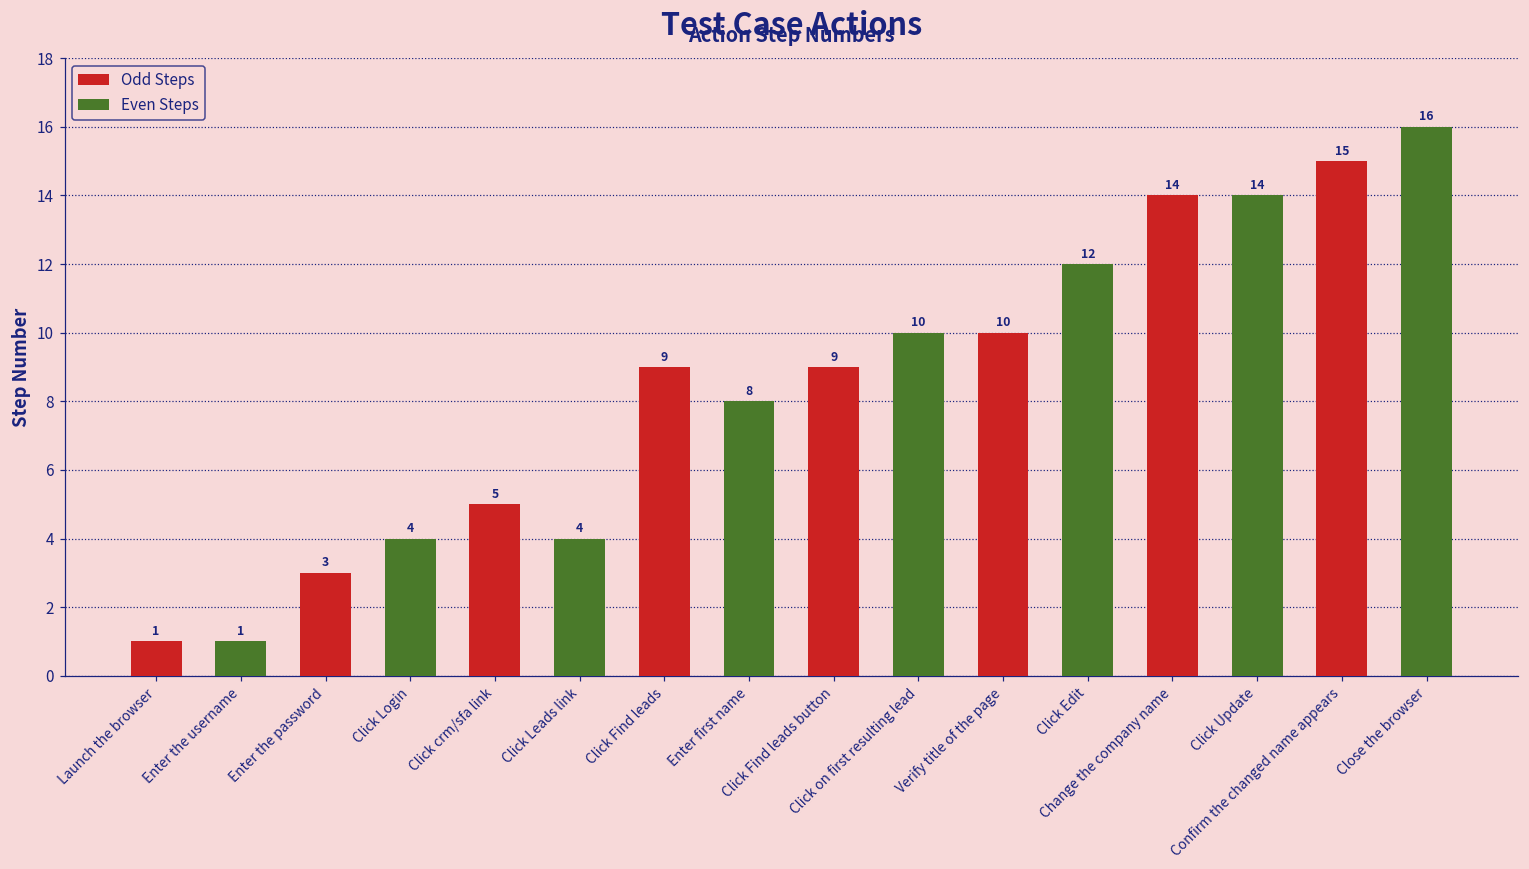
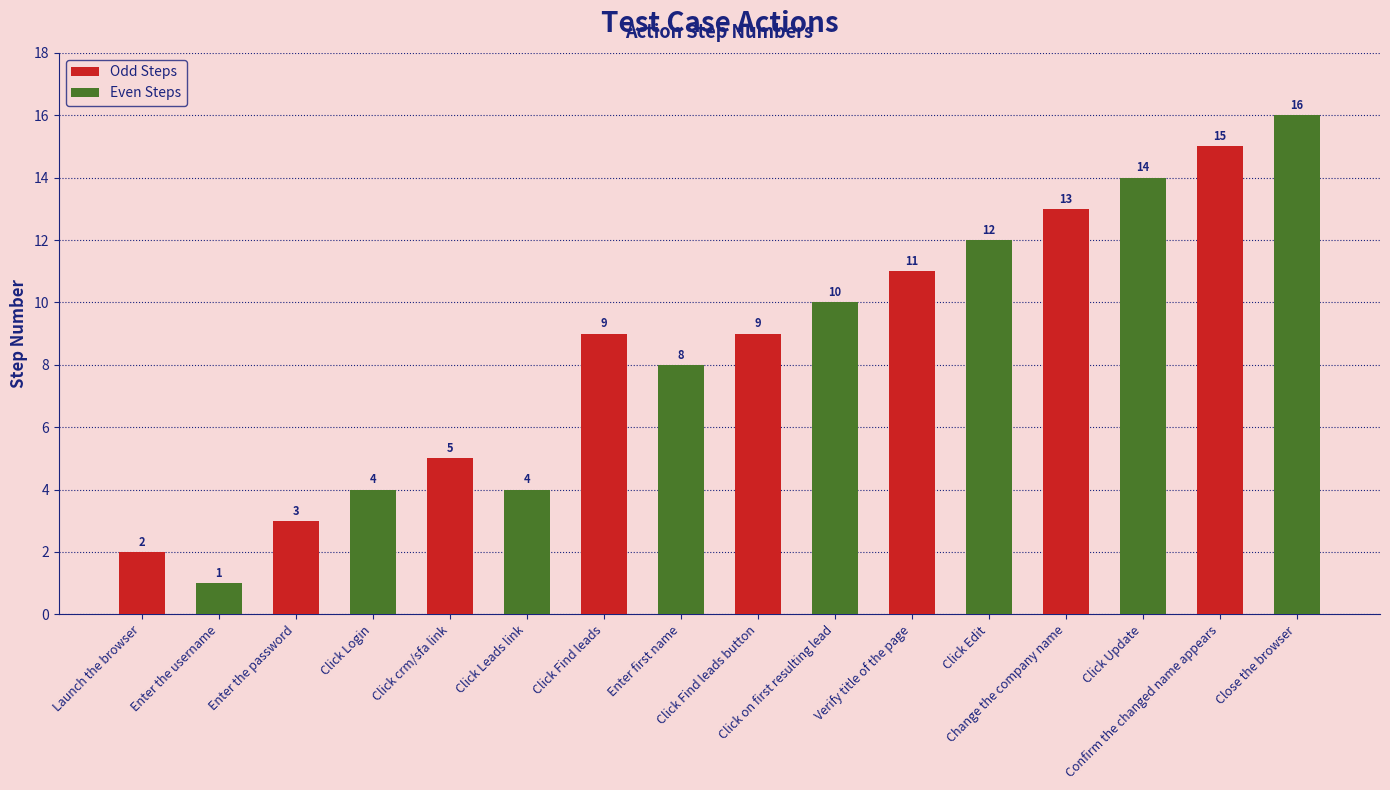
  {
-   "Launch the browser": 1,
+   "Launch the browser": 2,
    "Enter the username": 1,
    "Enter the password": 3,
    "Click Login": 4,
    "Click crm/sfa link": 5,
    "Click Leads link": 4,
    "Click Find leads": 9,
    "Enter first name": 8,
    "Click Find leads button": 9,
    "Click on first resulting lead": 10,
-   "Verify title of the page": 10,
+   "Verify title of the page": 11,
    "Click Edit": 12,
-   "Change the company name": 14,
+   "Change the company name": 13,
    "Click Update": 14,
    "Confirm the changed name appears": 15,
    "Close the browser": 16
  }
